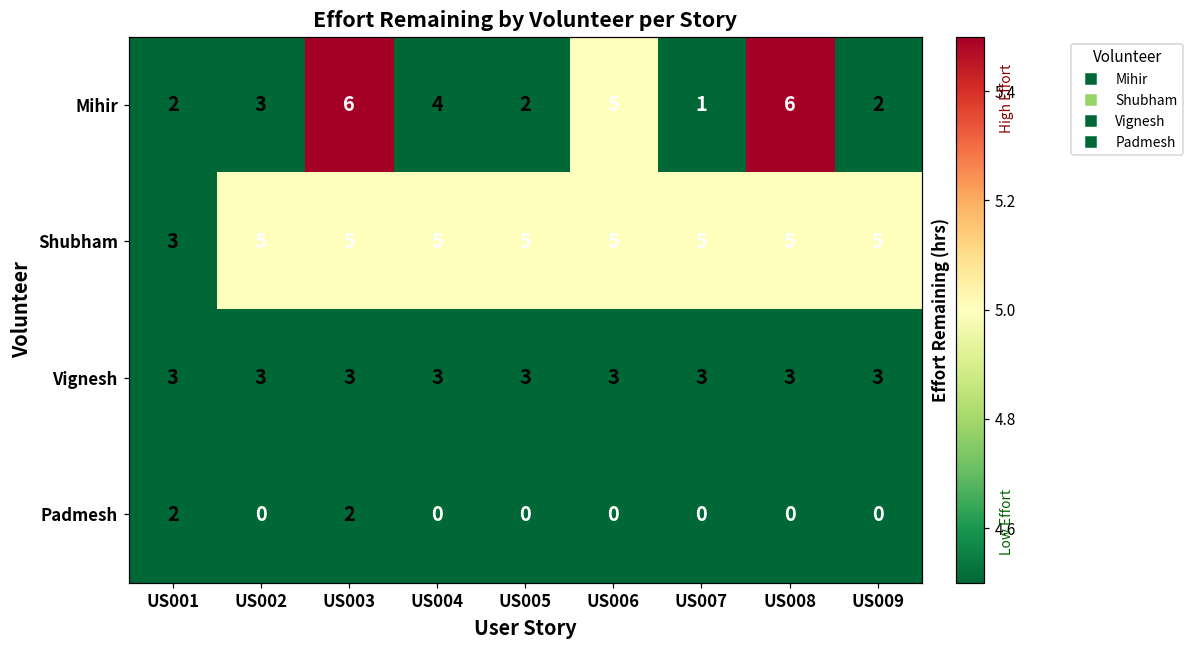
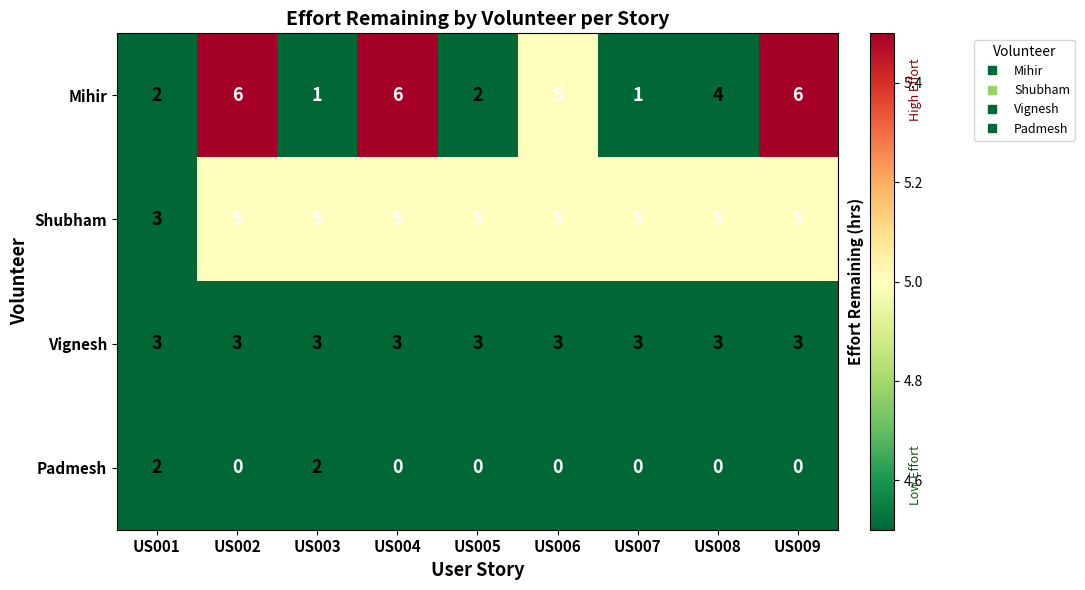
  {
    "Mihir": {
      "US001": 2,
-     "US002": 3,
-     "US003": 6,
-     "US004": 4,
+     "US002": 6,
+     "US003": 1,
+     "US004": 6,
      "US005": 2,
      "US006": 5,
      "US007": 1,
-     "US008": 6,
-     "US009": 2
+     "US008": 4,
+     "US009": 6
    },
    "Shubham": {
      "US001": 3,
      "US002": 5,
      "US003": 5,
      "US004": 5,
      "US005": 5,
      "US006": 5,
      "US007": 5,
      "US008": 5,
      "US009": 5
    },
    "Vignesh": {
      "US001": 3,
      "US002": 3,
      "US003": 3,
      "US004": 3,
      "US005": 3,
      "US006": 3,
      "US007": 3,
      "US008": 3,
      "US009": 3
    },
    "Padmesh": {
      "US001": 2,
      "US002": 0,
      "US003": 2,
      "US004": 0,
      "US005": 0,
      "US006": 0,
      "US007": 0,
      "US008": 0,
      "US009": 0
    }
  }
